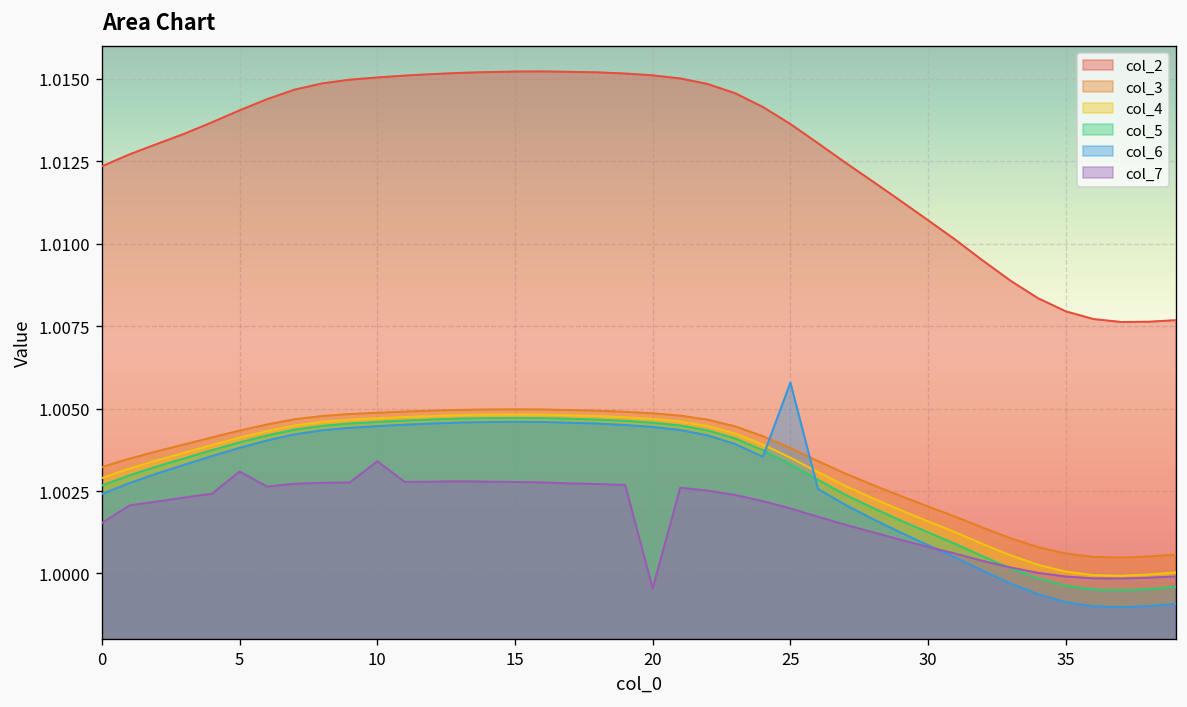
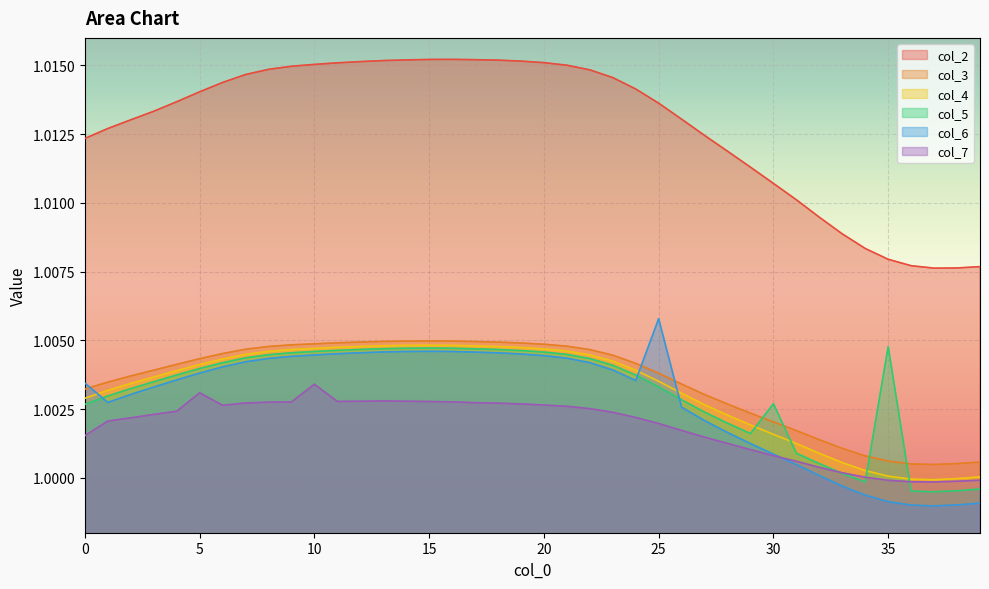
  {
    "col_5": {
      "0": 1.0027,
      "5": 1.0040,
      "10": 1.0046,
      "15": 1.0047,
      "20": 1.0046,
      "25": 1.0033,
-     "30": 1.0012,
-     "35": 0.9996
+     "30": 1.0027,
+     "35": 1.0048
    },
    "col_6": {
-     "0": 1.0024,
+     "0": 1.0034,
      "5": 1.0038,
      "10": 1.0045,
      "15": 1.0046,
      "20": 1.0044,
      "25": 1.0058,
      "35": 0.9991
    },
    "col_7": {
      "0": 1.0015,
      "5": 1.0031,
      "10": 1.0034,
      "15": 1.0028,
-     "20": 0.9995,
+     "20": 1.0026,
      "25": 1.0020,
      "35": 0.9999
    }
  }
